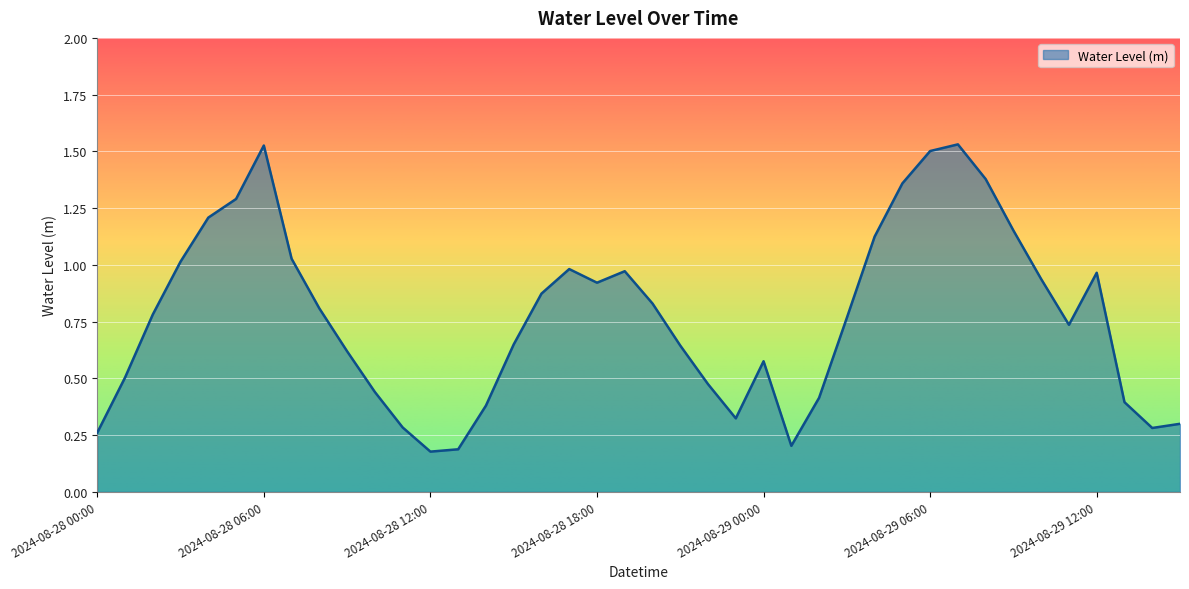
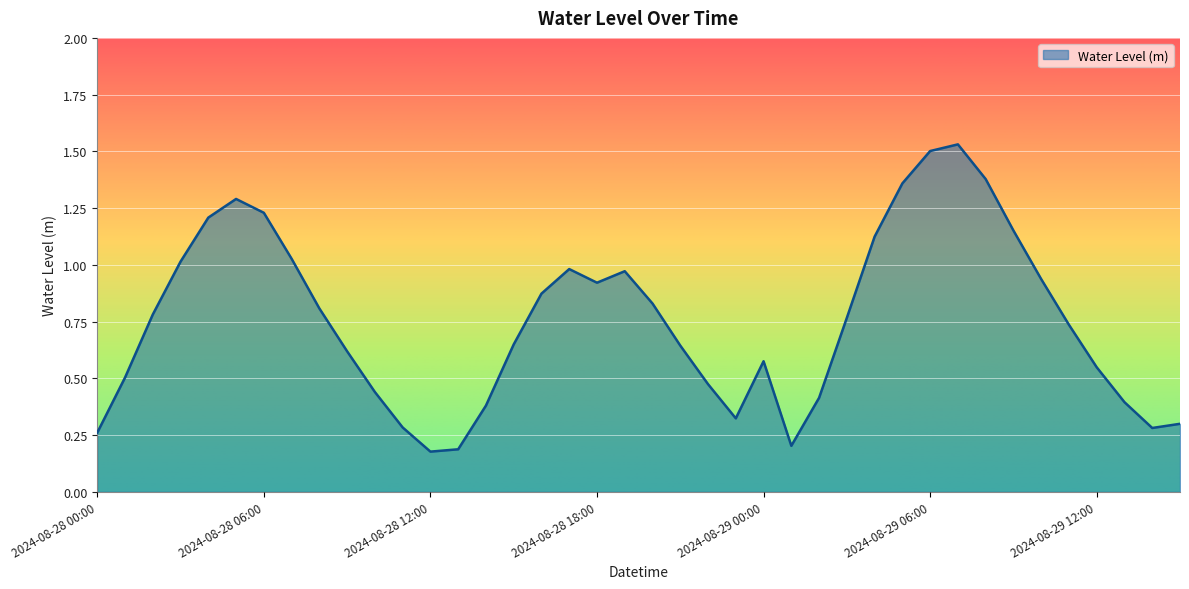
  {
    "2024-08-28 00:00": 0.26,
-   "2024-08-28 06:00": 1.53,
+   "2024-08-28 06:00": 1.23,
    "2024-08-28 12:00": 0.18,
    "2024-08-28 18:00": 0.92,
    "2024-08-29 00:00": 0.58,
    "2024-08-29 06:00": 1.50,
-   "2024-08-29 12:00": 0.97
+   "2024-08-29 12:00": 0.55
  }
